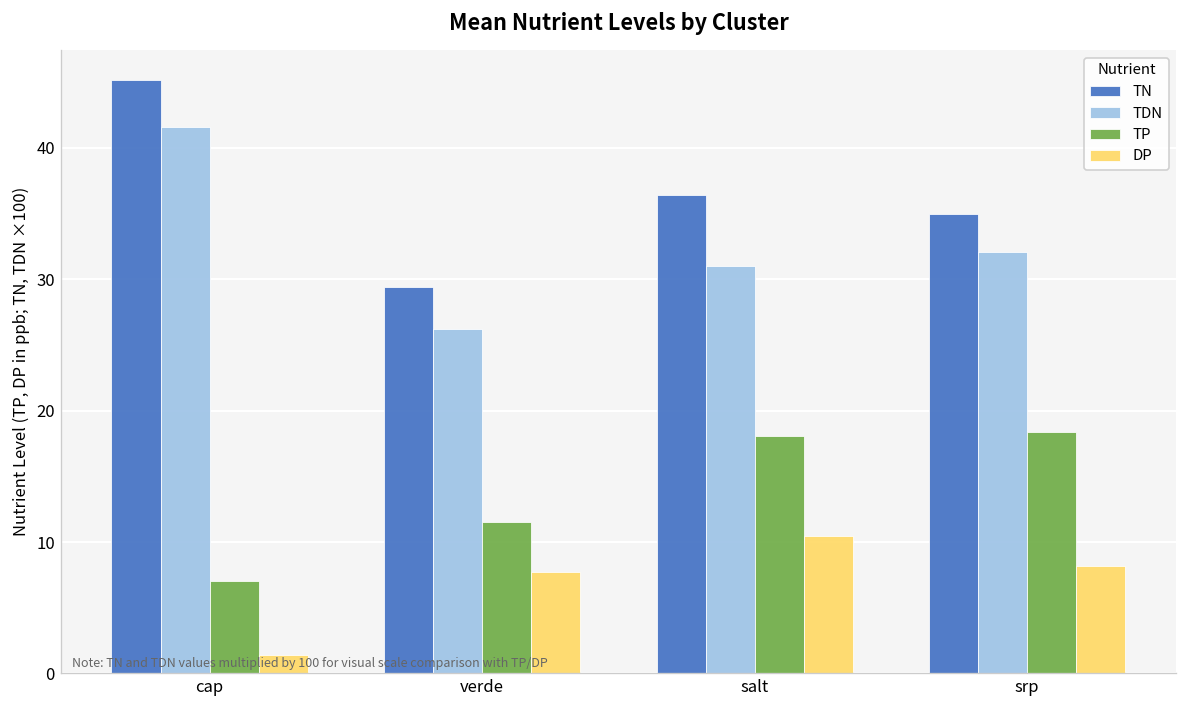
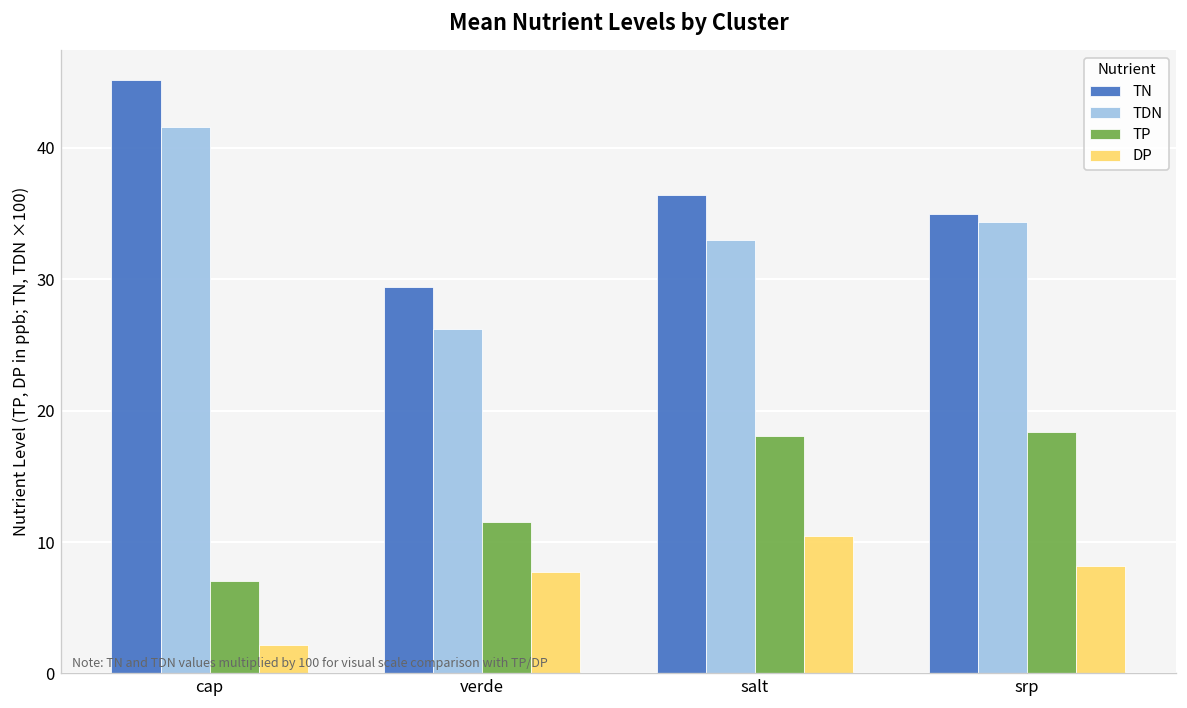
  {
    "TN": {
      "cap": 45.2,
      "verde": 29.4,
      "salt": 36.4,
      "srp": 35.0
    },
    "TDN": {
      "cap": 41.6,
      "verde": 26.2,
-     "salt": 31.0,
-     "srp": 32.1
+     "salt": 33.0,
+     "srp": 34.4
    },
    "TP": {
      "cap": 7.1,
      "verde": 11.6,
      "salt": 18.1,
      "srp": 18.4
    },
    "DP": {
-     "cap": 1.4,
+     "cap": 2.2,
      "verde": 7.7,
      "salt": 10.5,
      "srp": 8.2
    }
  }
